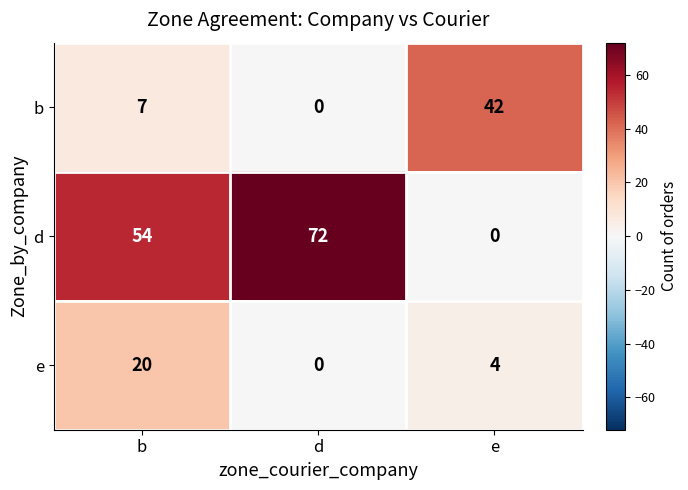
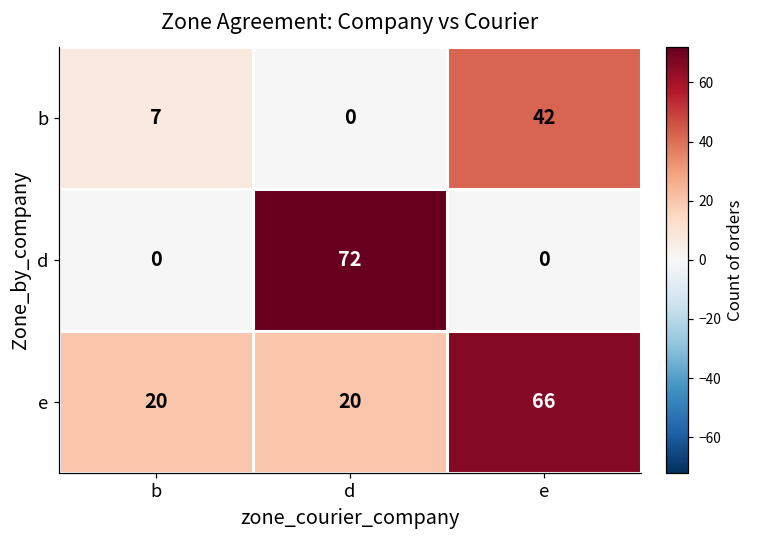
  {
    "b": {
      "b": 7,
      "d": 0,
      "e": 42
    },
    "d": {
-     "b": 54,
+     "b": 0,
      "d": 72,
      "e": 0
    },
    "e": {
      "b": 20,
-     "d": 0,
-     "e": 4
+     "d": 20,
+     "e": 66
    }
  }
